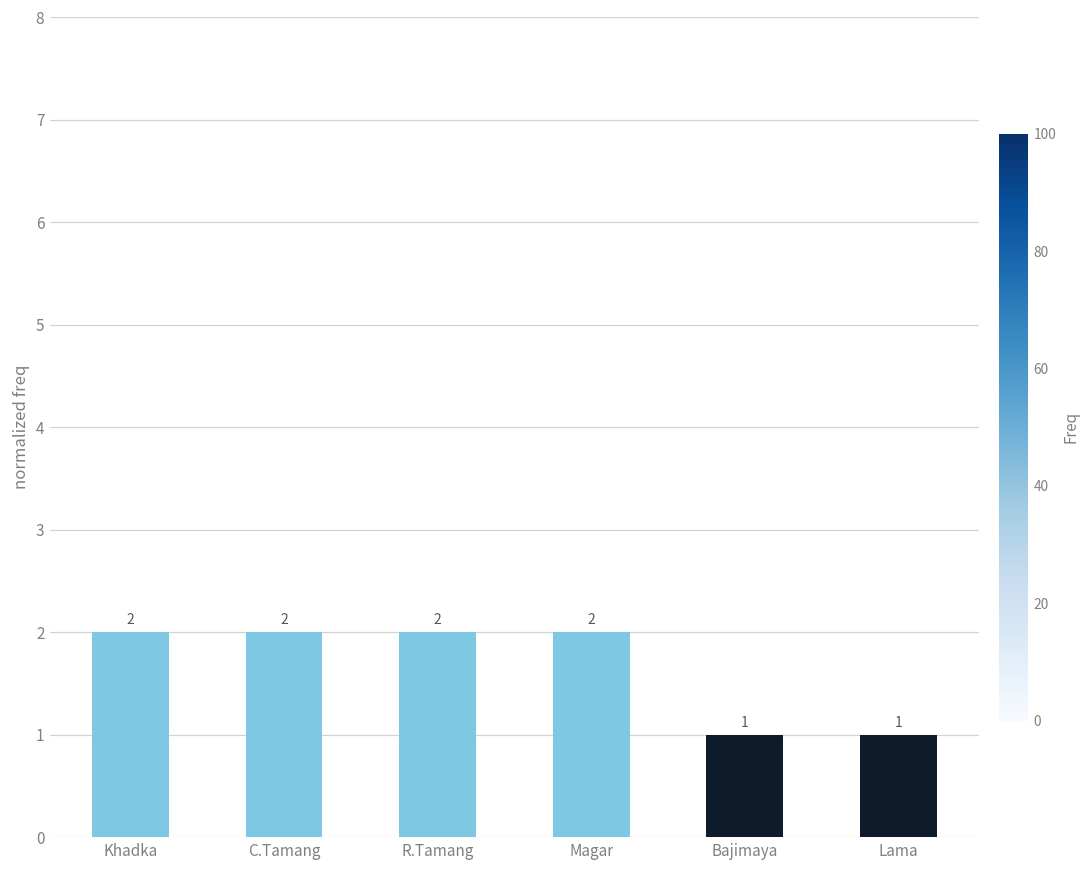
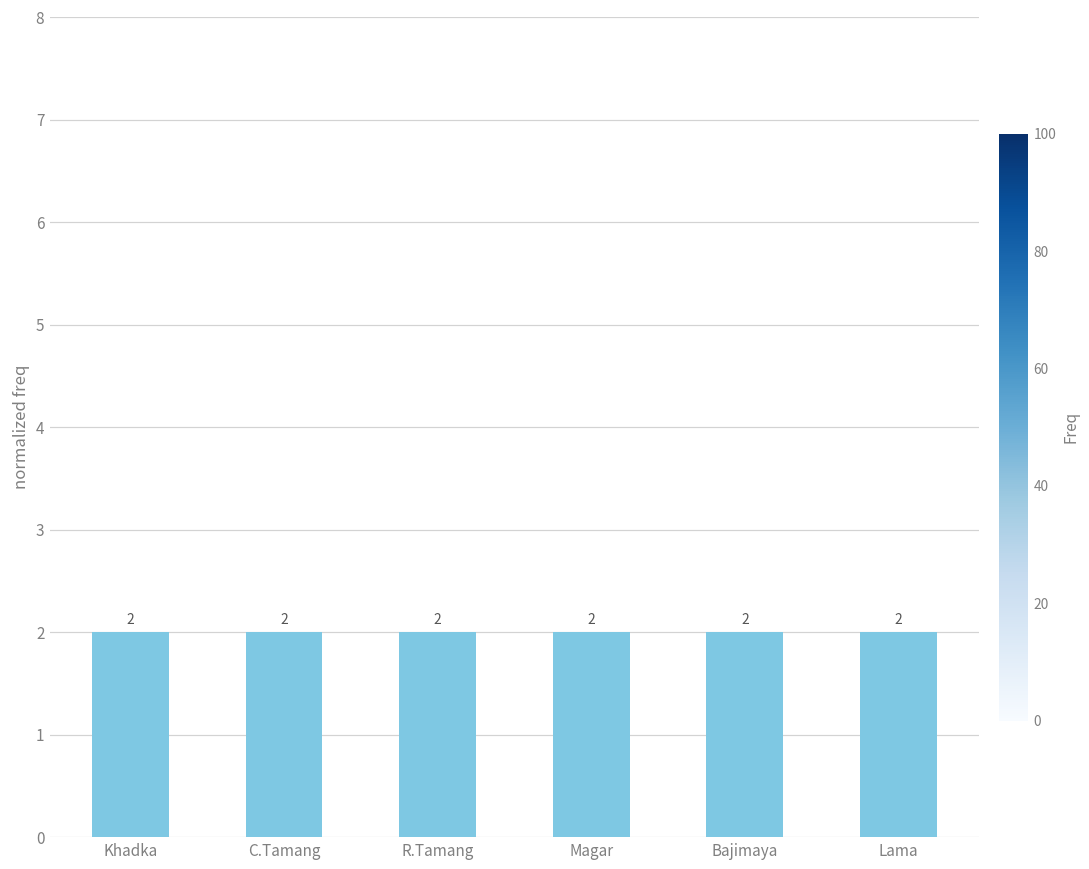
  {
    "Khadka": 2,
    "C.Tamang": 2,
    "R.Tamang": 2,
    "Magar": 2,
-   "Bajimaya": 1,
-   "Lama": 1
+   "Bajimaya": 2,
+   "Lama": 2
  }
